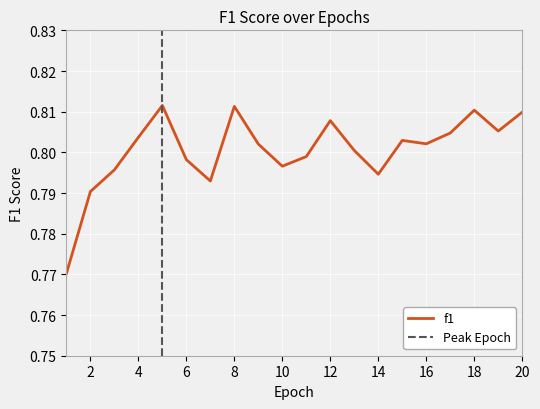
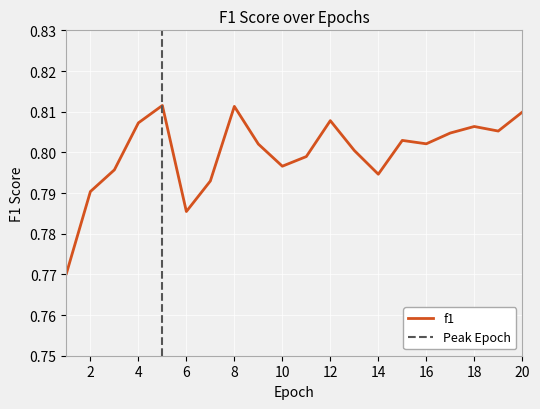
  {
    "2": 0.790,
-   "4": 0.804,
-   "6": 0.798,
+   "4": 0.807,
+   "6": 0.785,
    "8": 0.811,
    "10": 0.797,
    "12": 0.808,
    "14": 0.795,
    "16": 0.802,
-   "18": 0.810,
+   "18": 0.806,
    "20": 0.810
  }
